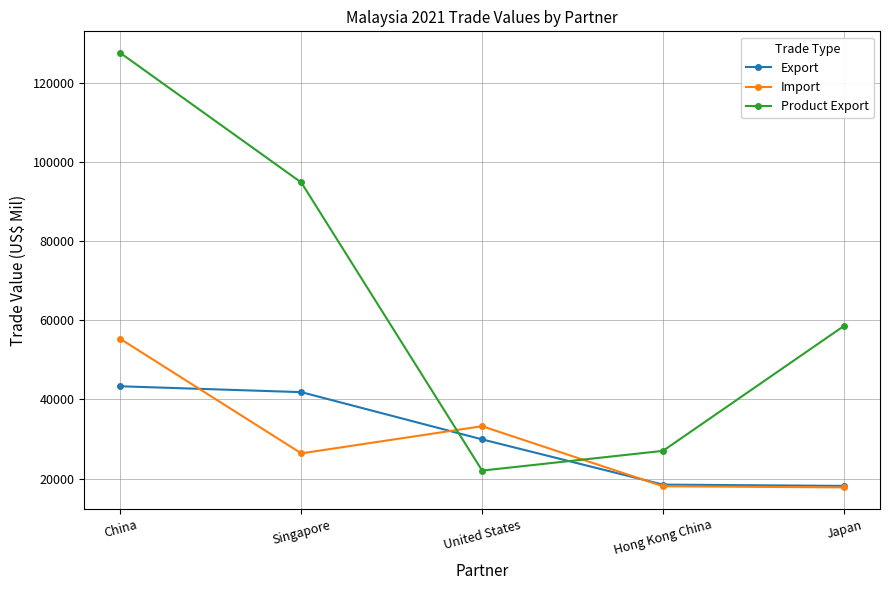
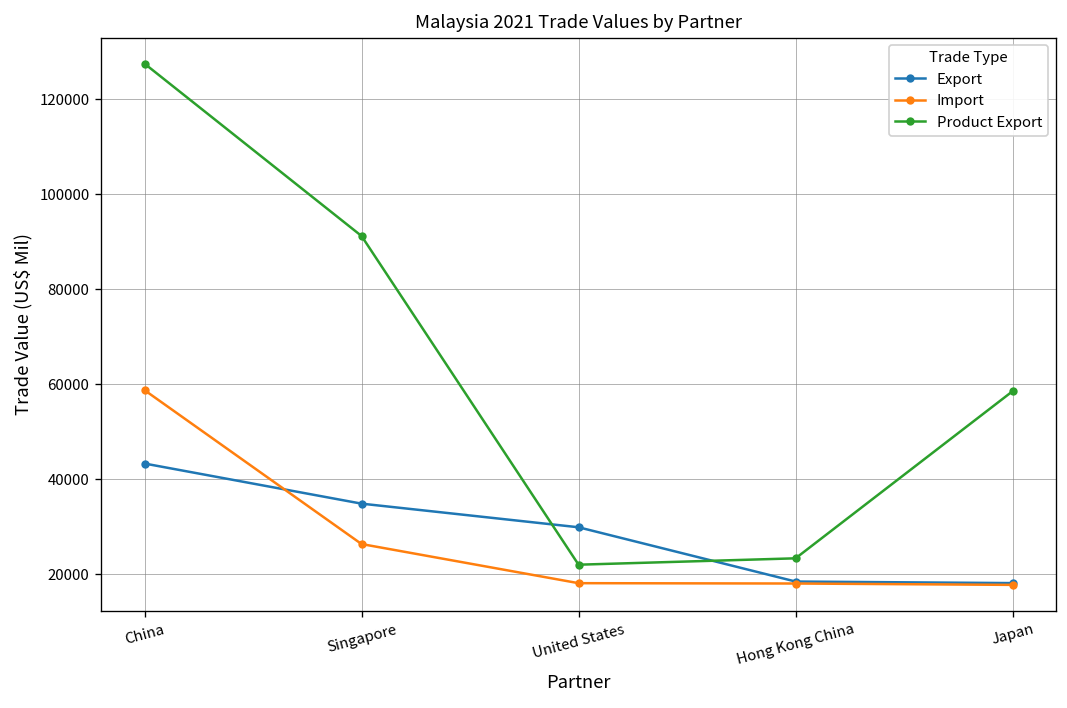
  {
    "Export": {
      "China": 43000,
-     "Singapore": 42000,
+     "Singapore": 35000,
      "United States": 30000
    },
    "Import": {
-     "China": 55000,
+     "China": 59000,
      "Singapore": 26000,
-     "United States": 33000
+     "United States": 18000
    },
    "Product Export": {
      "China": 127000,
-     "Singapore": 95000,
+     "Singapore": 91000,
      "United States": 22000,
-     "Hong Kong China": 27000,
+     "Hong Kong China": 23000,
      "Japan": 59000
    }
  }
